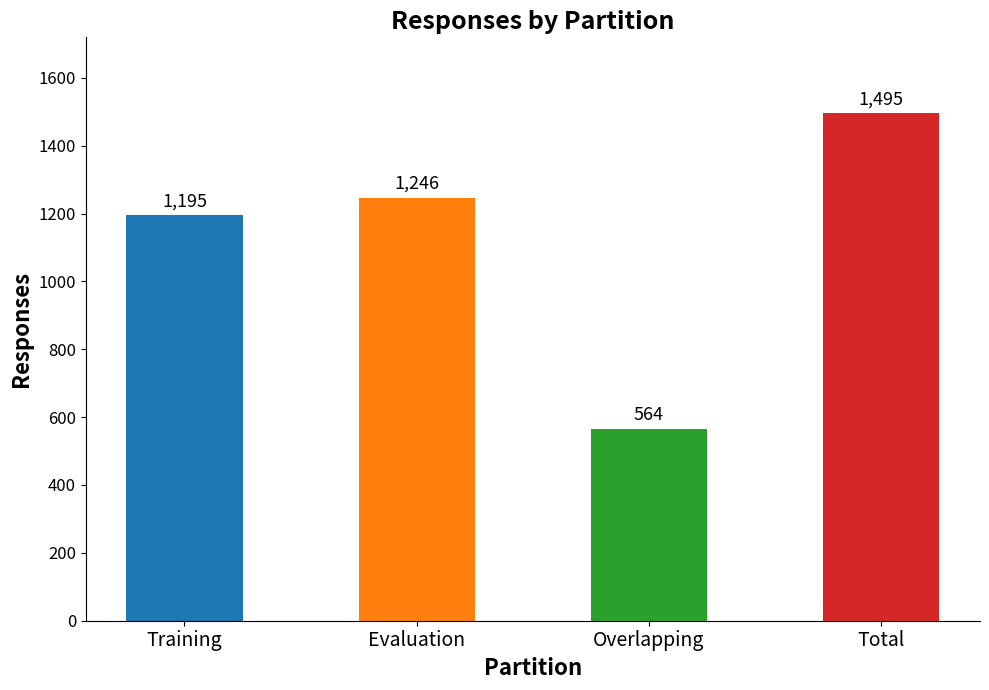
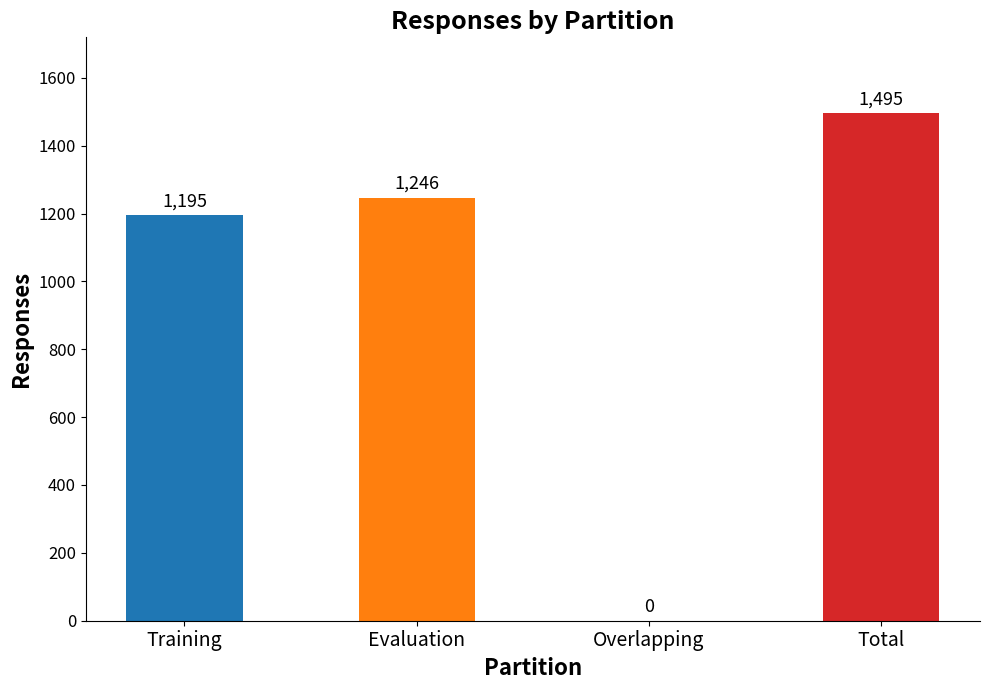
  {
    "Training": "1,195",
    "Evaluation": "1,246",
-   "Overlapping": "564",
+   "Overlapping": "0",
    "Total": "1,495"
  }
